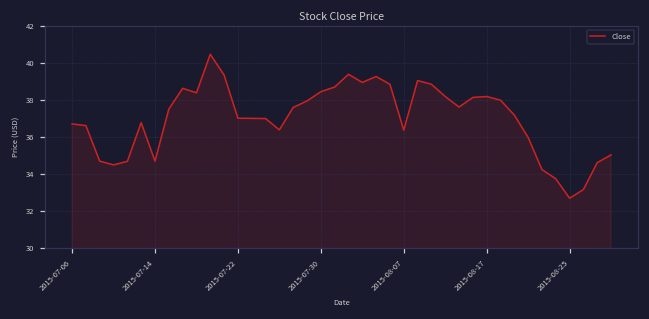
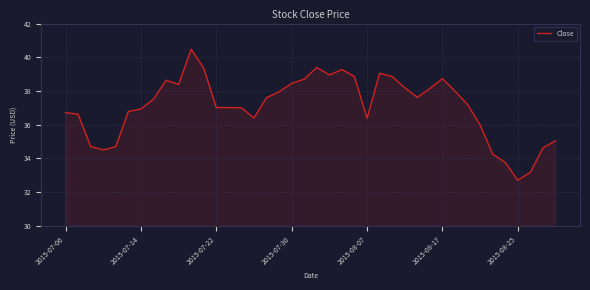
  {
    "2015-07-06": 36.7,
-   "2015-07-14": 34.7,
+   "2015-07-14": 36.9,
    "2015-07-22": 37.0,
    "2015-07-30": 38.5,
    "2015-08-07": 36.4,
-   "2015-08-17": 38.2,
+   "2015-08-17": 38.7,
    "2015-08-25": 32.7
  }
